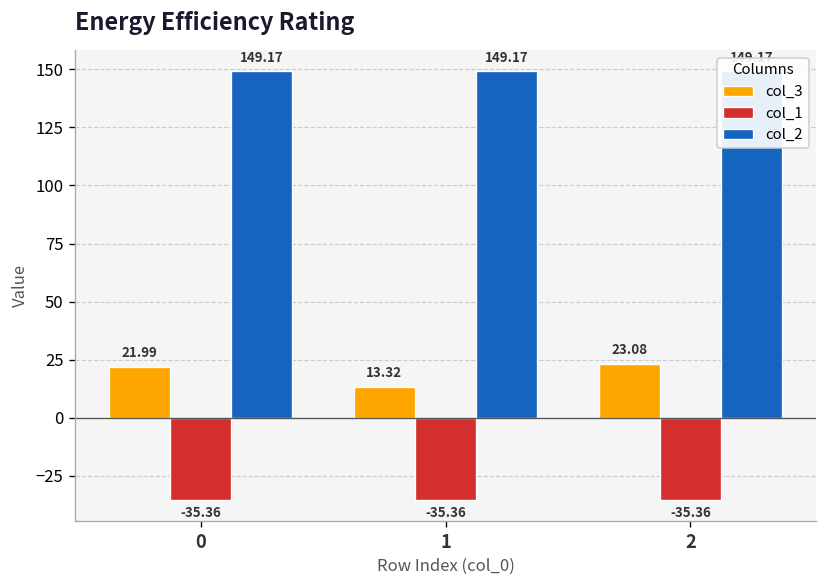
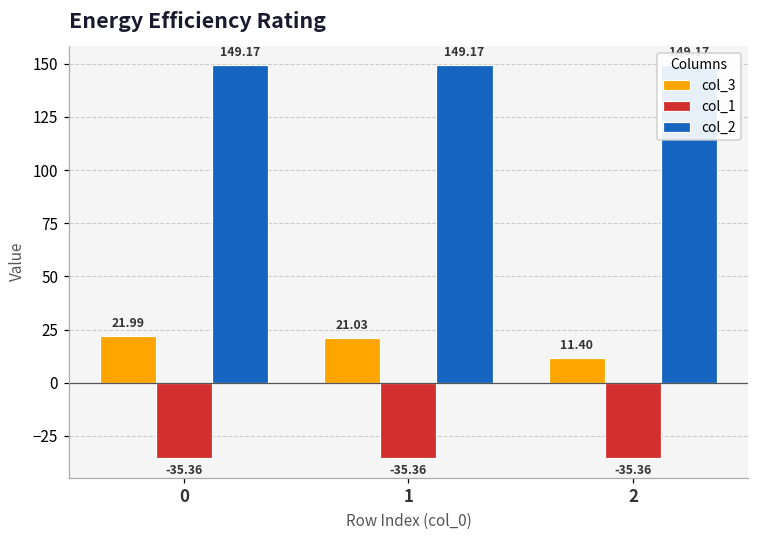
  {
    "col_3": {
      "0": 21.99,
-     "1": 13.32,
-     "2": 23.08
+     "1": 21.03,
+     "2": 11.40
    },
    "col_1": {
      "0": -35.36,
      "1": -35.36,
      "2": -35.36
    },
    "col_2": {
      "0": 149.17,
      "1": 149.17
    }
  }
